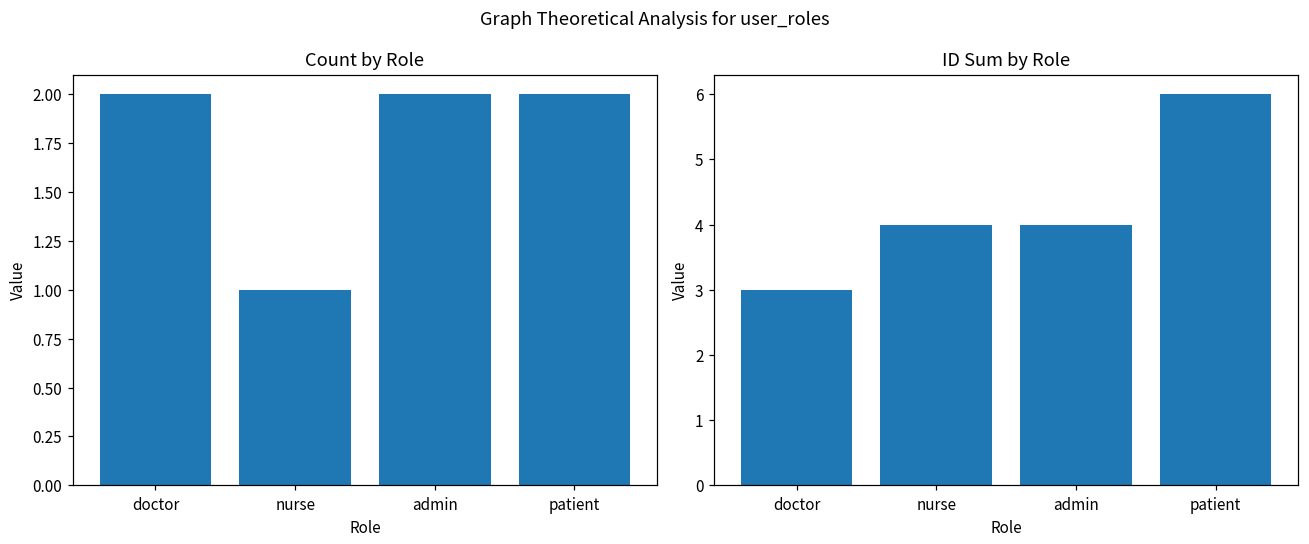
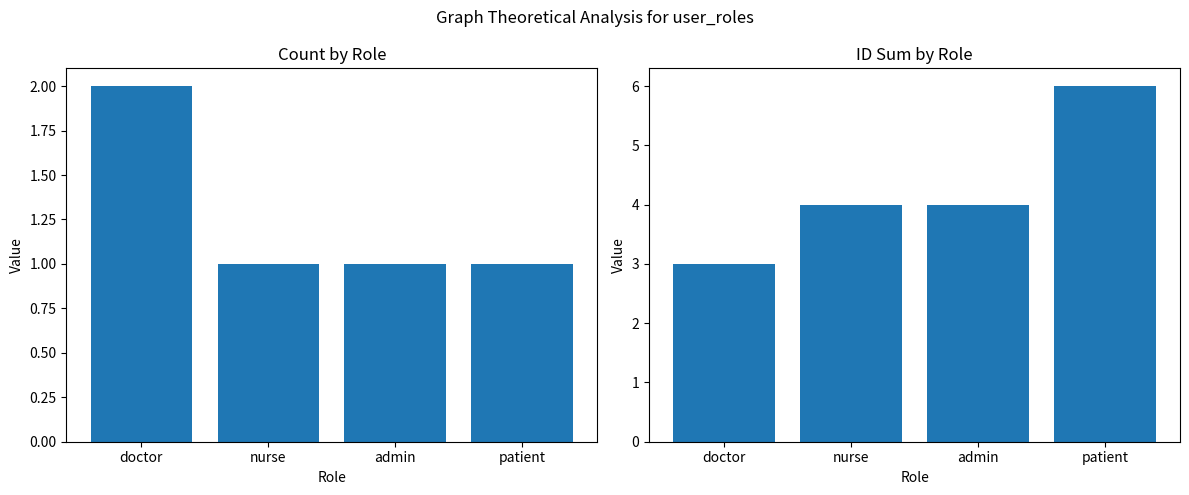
  {
    "Count by Role": {
      "doctor": 2,
      "nurse": 1,
-     "admin": 2,
-     "patient": 2
+     "admin": 1,
+     "patient": 1
    },
    "ID Sum by Role": {
      "doctor": 3.0,
      "nurse": 4.0,
      "admin": 4.0,
      "patient": 6.0
    }
  }
